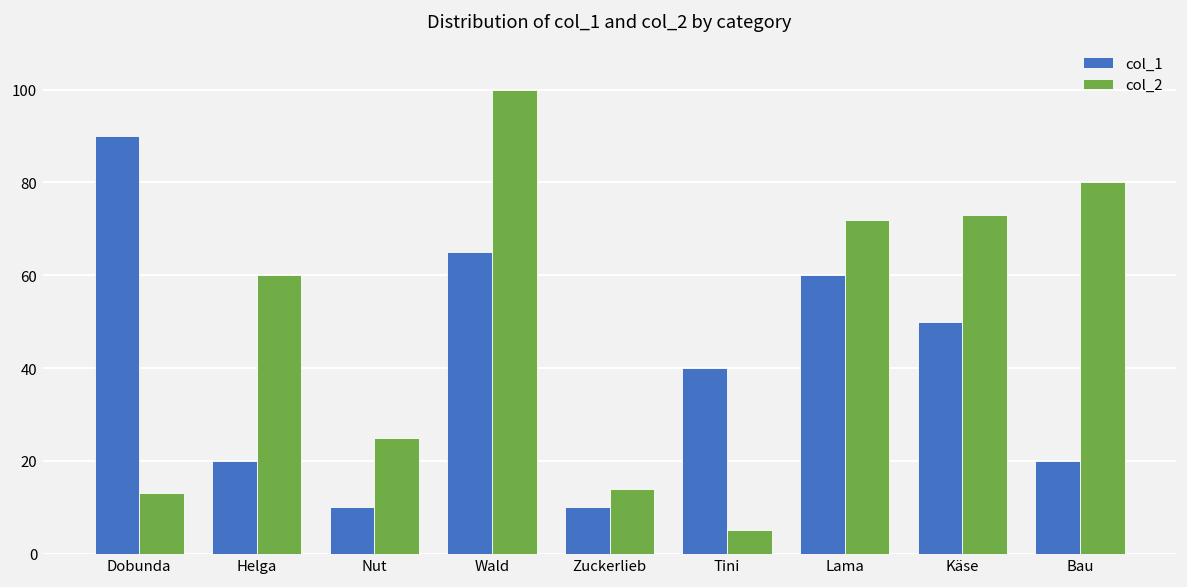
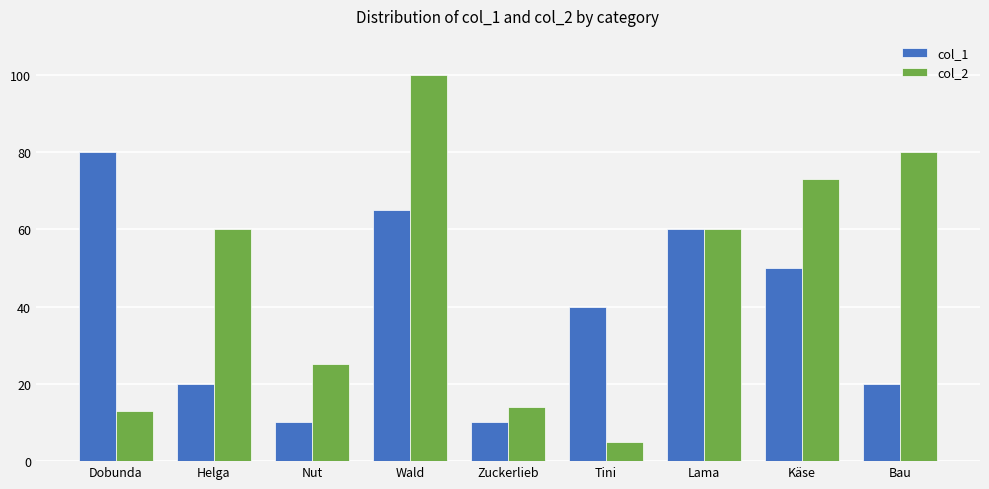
  {
    "col_1": {
-     "Dobunda": 90,
+     "Dobunda": 80,
      "Helga": 20,
      "Nut": 10,
      "Wald": 65,
      "Zuckerlieb": 10,
      "Tini": 40,
      "Lama": 60,
      "Käse": 50,
      "Bau": 20
    },
    "col_2": {
      "Dobunda": 13,
      "Helga": 60,
      "Nut": 25,
      "Wald": 100,
      "Zuckerlieb": 14,
      "Tini": 5,
-     "Lama": 72,
+     "Lama": 60,
      "Käse": 73,
      "Bau": 80
    }
  }
